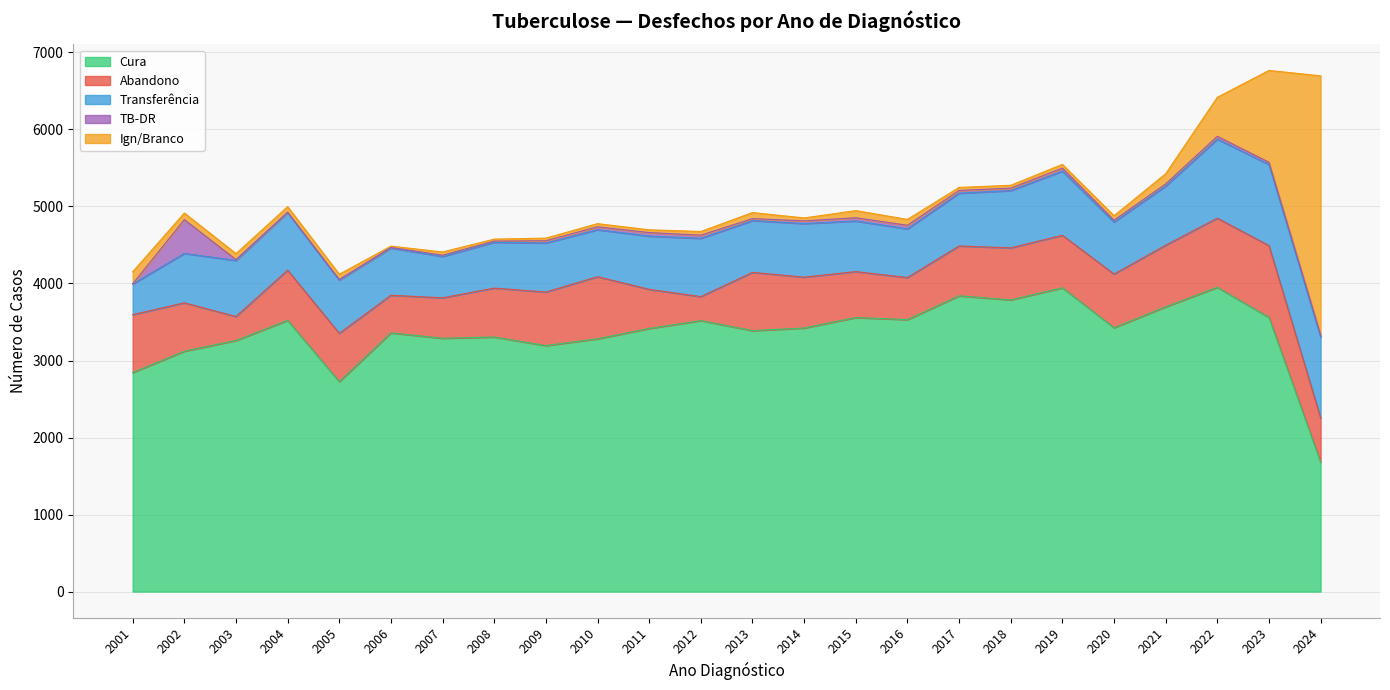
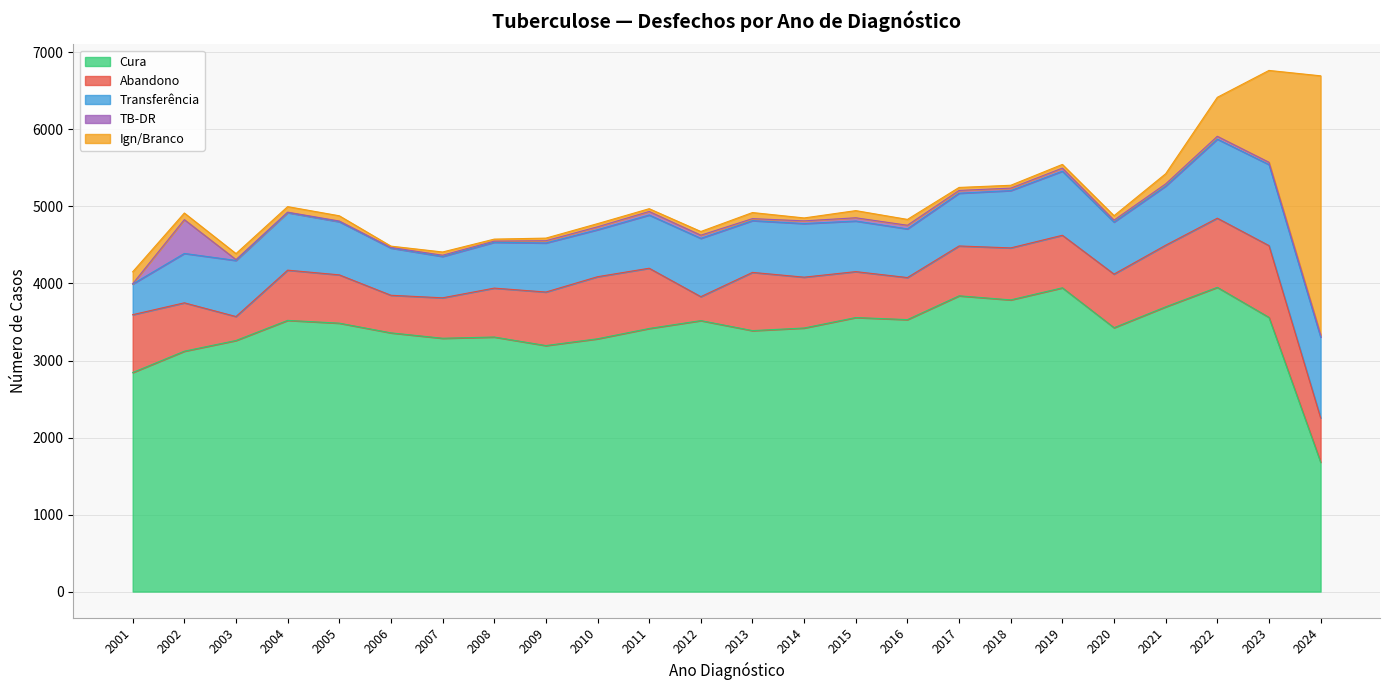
  {
    "Cura": {
      "2001": 2800,
      "2002": 3100,
      "2003": 3300,
      "2004": 3500,
-     "2005": 2700,
+     "2005": 3500,
      "2006": 3400,
      "2007": 3300,
      "2008": 3300,
      "2009": 3200,
      "2010": 3300,
      "2011": 3400,
      "2012": 3500,
      "2013": 3400,
      "2014": 3400,
      "2015": 3600,
      "2016": 3500,
      "2017": 3800,
      "2018": 3800,
      "2019": 3900,
      "2020": 3400,
      "2021": 3700,
      "2022": 4000,
      "2023": 3600,
      "2024": 1700
    },
    "Abandono": {
      "2001": 800,
      "2002": 600,
      "2003": 300,
      "2004": 700,
      "2005": 600,
      "2006": 500,
      "2007": 500,
      "2008": 600,
      "2009": 700,
      "2010": 800,
-     "2011": 500,
+     "2011": 800,
      "2012": 300,
      "2013": 800,
      "2014": 700,
      "2015": 600,
      "2016": 500,
      "2017": 600,
      "2018": 700,
      "2019": 700,
      "2020": 700,
      "2021": 800,
      "2022": 900,
      "2023": 900,
      "2024": 600
    },
    "Transferência": {
      "2002": 600,
      "2010": 600,
      "2011": 700,
      "2012": 800,
      "2014": 700,
      "2015": 700,
      "2016": 600,
      "2017": 700,
      "2019": 800,
      "2022": 1000
    },
    "TB-DR": {
      "2002": 400,
      "2010": 0,
      "2011": 0,
      "2012": 0,
      "2014": 0,
      "2015": 0,
      "2016": 0,
      "2017": 0,
      "2019": 0,
      "2022": 0
    },
    "Ign/Branco": {
      "2001": 200,
      "2002": 100,
      "2003": 100,
      "2004": 100,
      "2005": 100,
      "2007": 0,
      "2009": 0,
      "2010": 0,
      "2011": 0,
      "2012": 0,
      "2013": 100,
      "2014": 0,
      "2015": 100,
      "2016": 100,
      "2017": 0,
      "2018": 0,
      "2019": 0,
      "2020": 100,
      "2021": 100,
      "2022": 500,
      "2023": 1200,
      "2024": 3400
    }
  }
